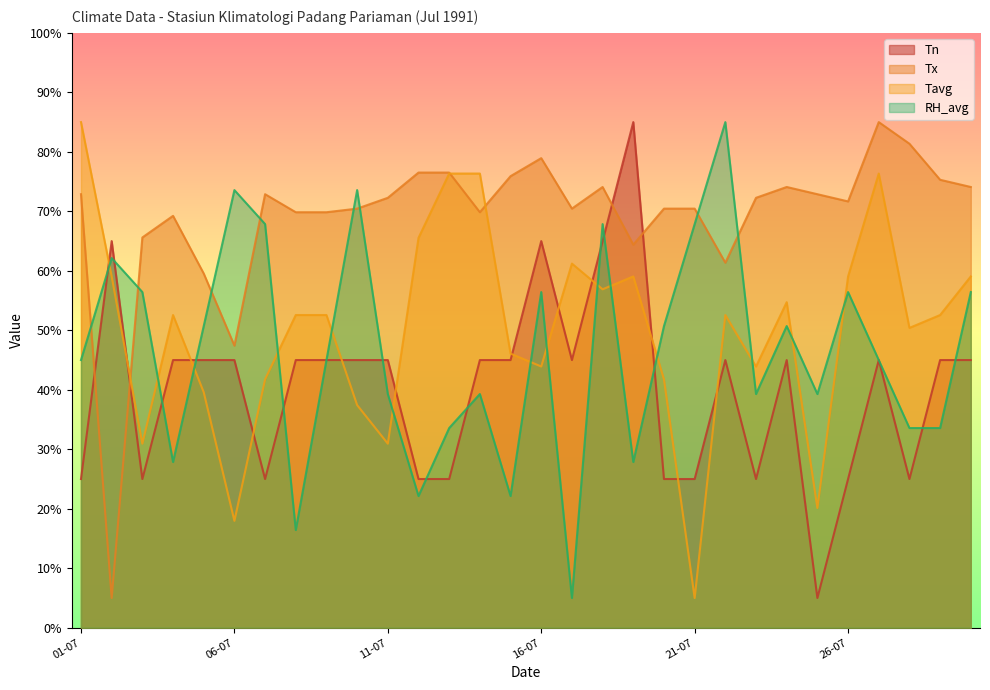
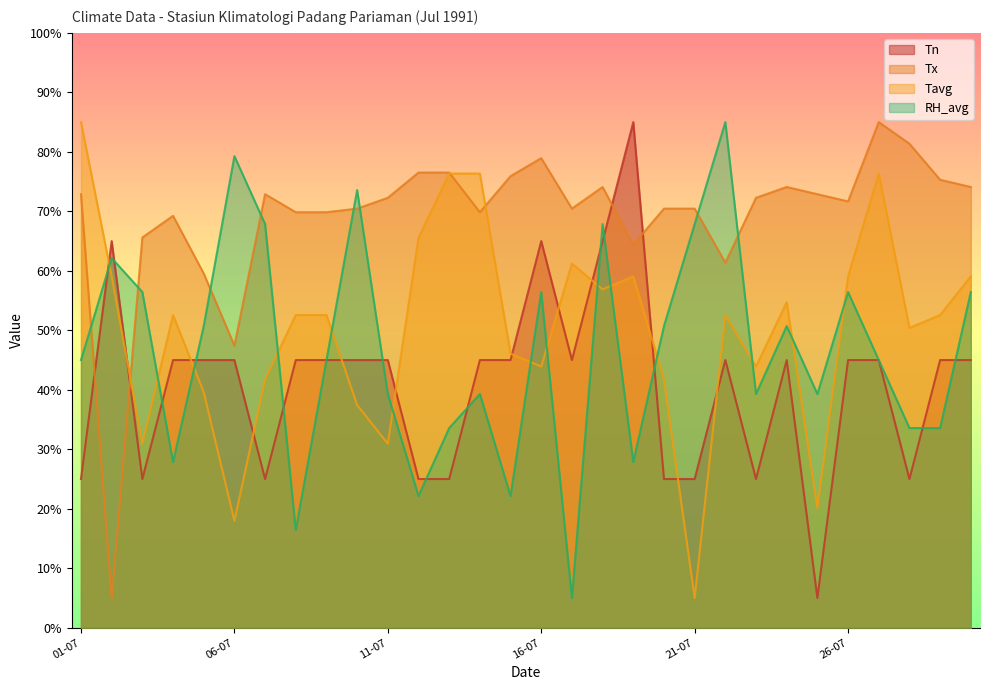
  {
    "Tn": {
      "01-07": "25%",
      "06-07": "45%",
      "11-07": "45%",
      "16-07": "65%",
      "21-07": "25%",
-     "26-07": "25%"
+     "26-07": "45%"
    },
    "RH_avg": {
      "01-07": "45%",
-     "06-07": "74%",
+     "06-07": "79%",
      "11-07": "39%",
      "16-07": "56%",
      "21-07": "68%",
      "26-07": "56%"
    }
  }
